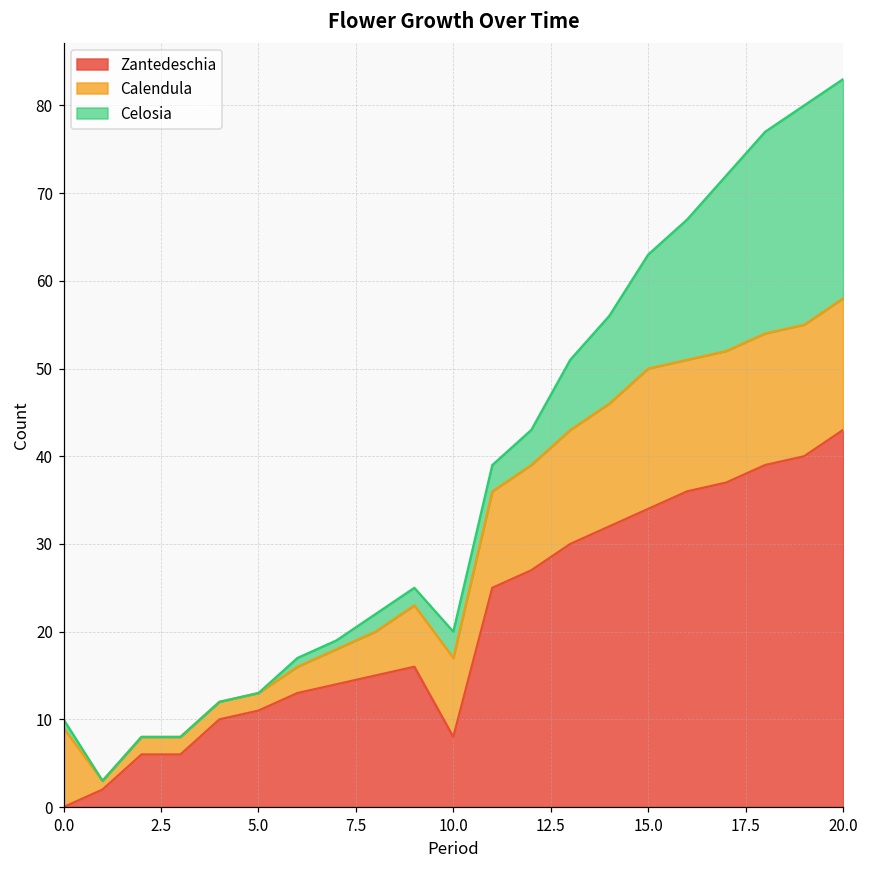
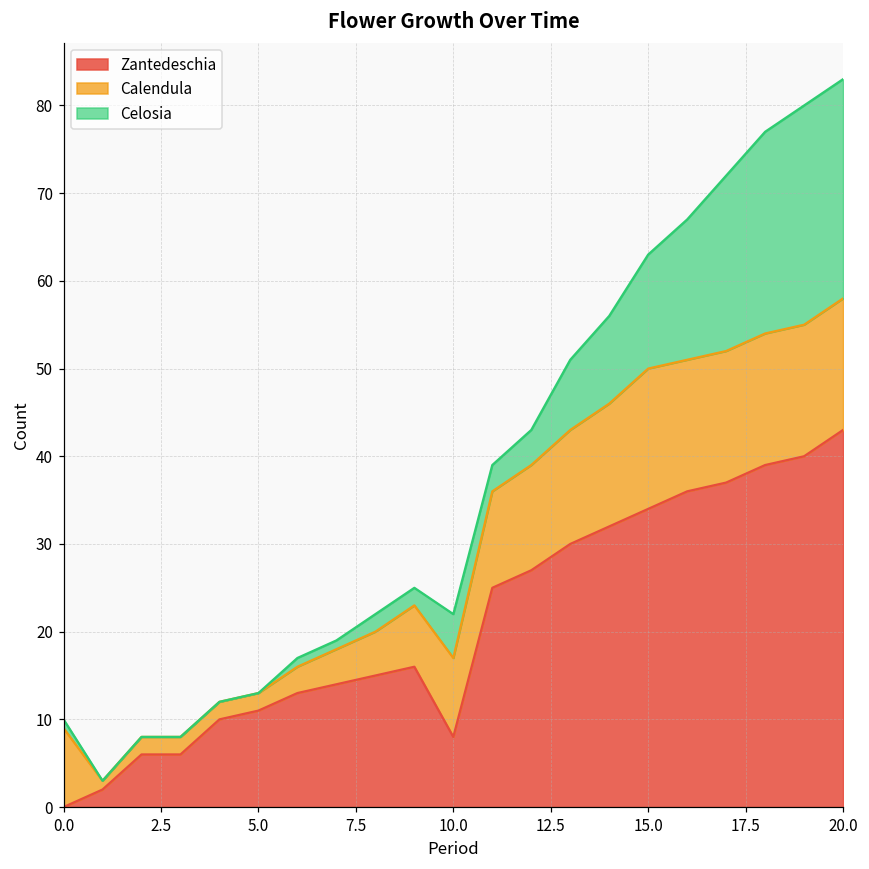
  {
    "Zantedeschia": {
      "0.0": 0,
      "5.0": 11,
      "10.0": 8,
      "15.0": 34,
      "20.0": 43
    },
    "Calendula": {
      "0.0": 9,
      "10.0": 9,
      "15.0": 16,
      "20.0": 15
    },
    "Celosia": {
      "0.0": 1,
-     "10.0": 3,
+     "10.0": 5,
      "15.0": 13,
      "20.0": 25
    }
  }
